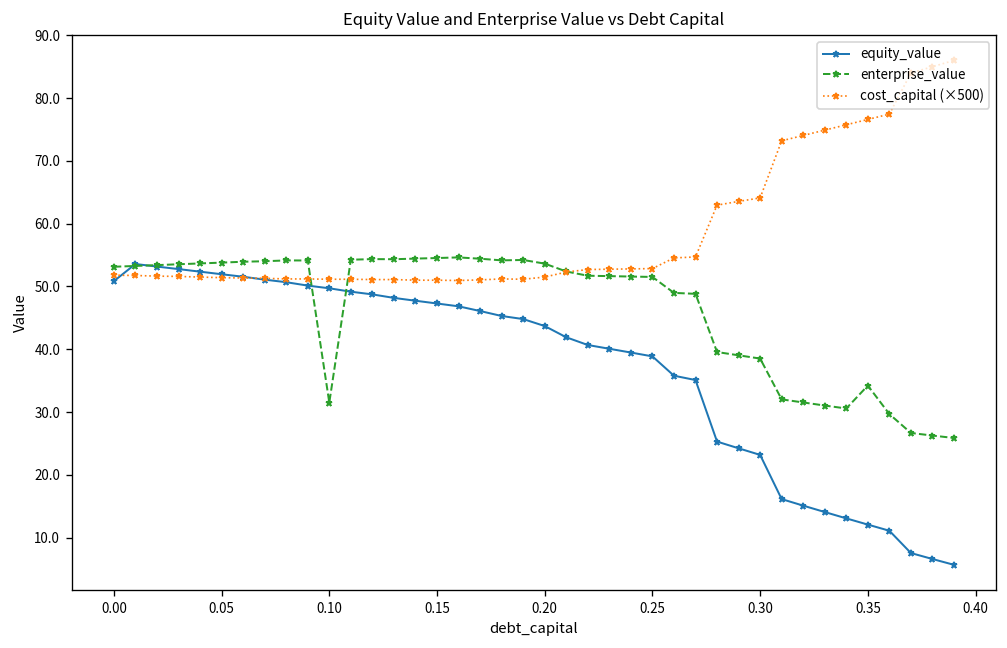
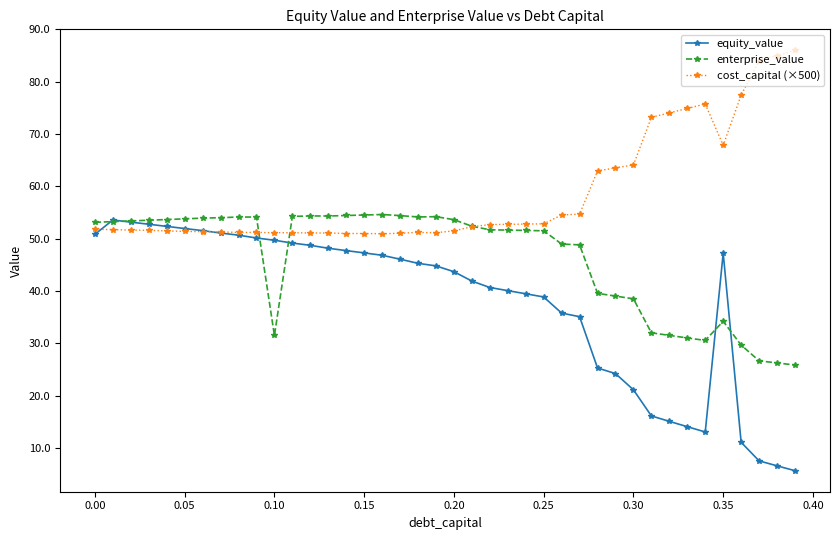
  {
    "equity_value": {
      "0.00": 51,
      "0.05": 52,
      "0.10": 50,
      "0.15": 47,
      "0.20": 44,
      "0.25": 39,
-     "0.30": 23,
-     "0.35": 12
+     "0.30": 21,
+     "0.35": 47
    },
    "enterprise_value": {
      "0.00": 53,
      "0.05": 54,
      "0.10": 32,
      "0.15": 55,
      "0.20": 54,
      "0.25": 52,
      "0.30": 39,
      "0.35": 34
    },
    "cost_capital (×500)": {
      "0.00": 52,
      "0.05": 51,
      "0.10": 51,
      "0.15": 51,
      "0.20": 52,
      "0.25": 53,
      "0.30": 64,
-     "0.35": 77
+     "0.35": 68
    }
  }
